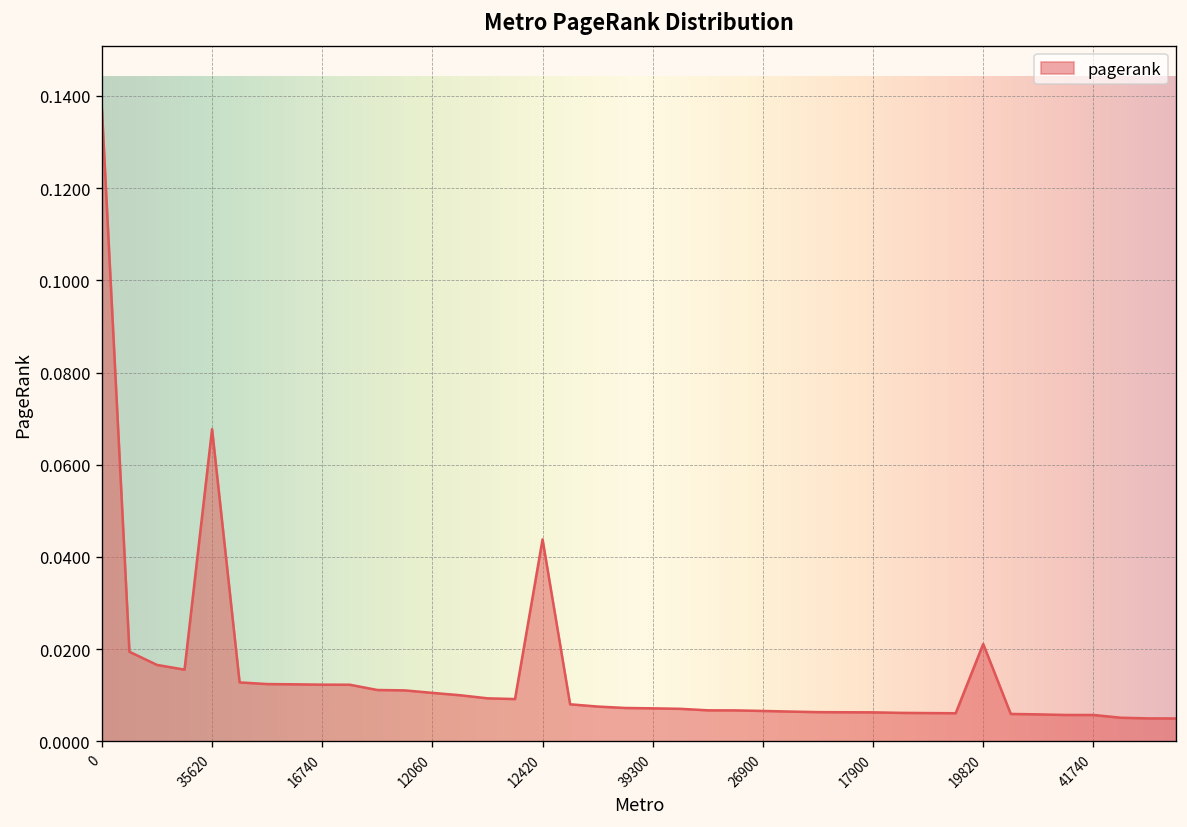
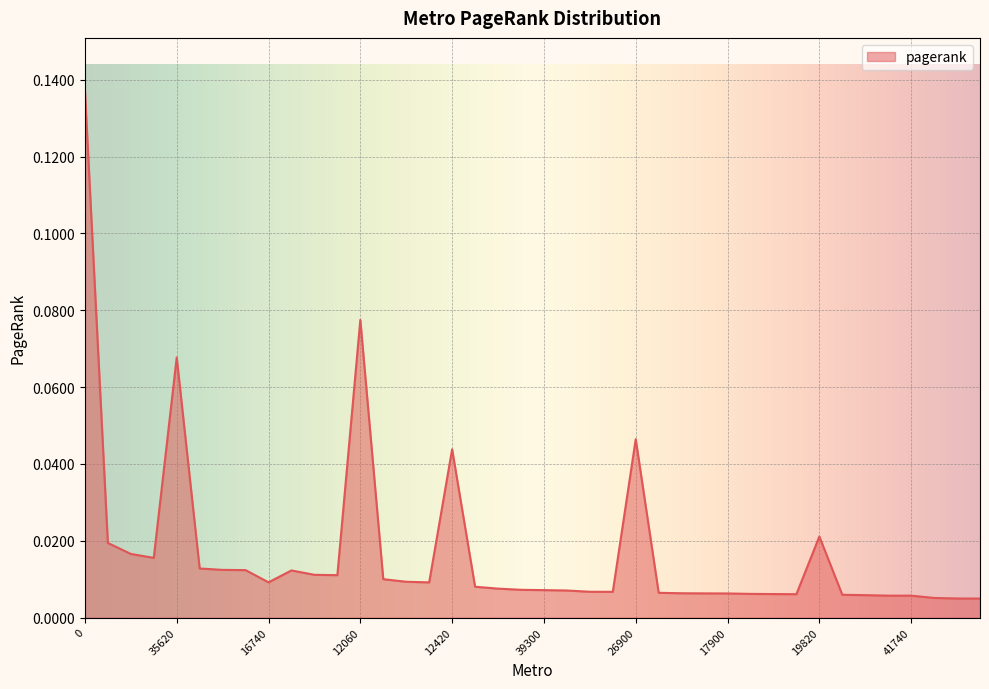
  {
    "0": 0.137,
    "35620": 0.068,
-   "16740": 0.012,
-   "12060": 0.011,
+   "16740": 0.009,
+   "12060": 0.077,
    "12420": 0.044,
    "39300": 0.007,
-   "26900": 0.007,
+   "26900": 0.046,
    "17900": 0.006,
    "19820": 0.021,
    "41740": 0.006
  }
